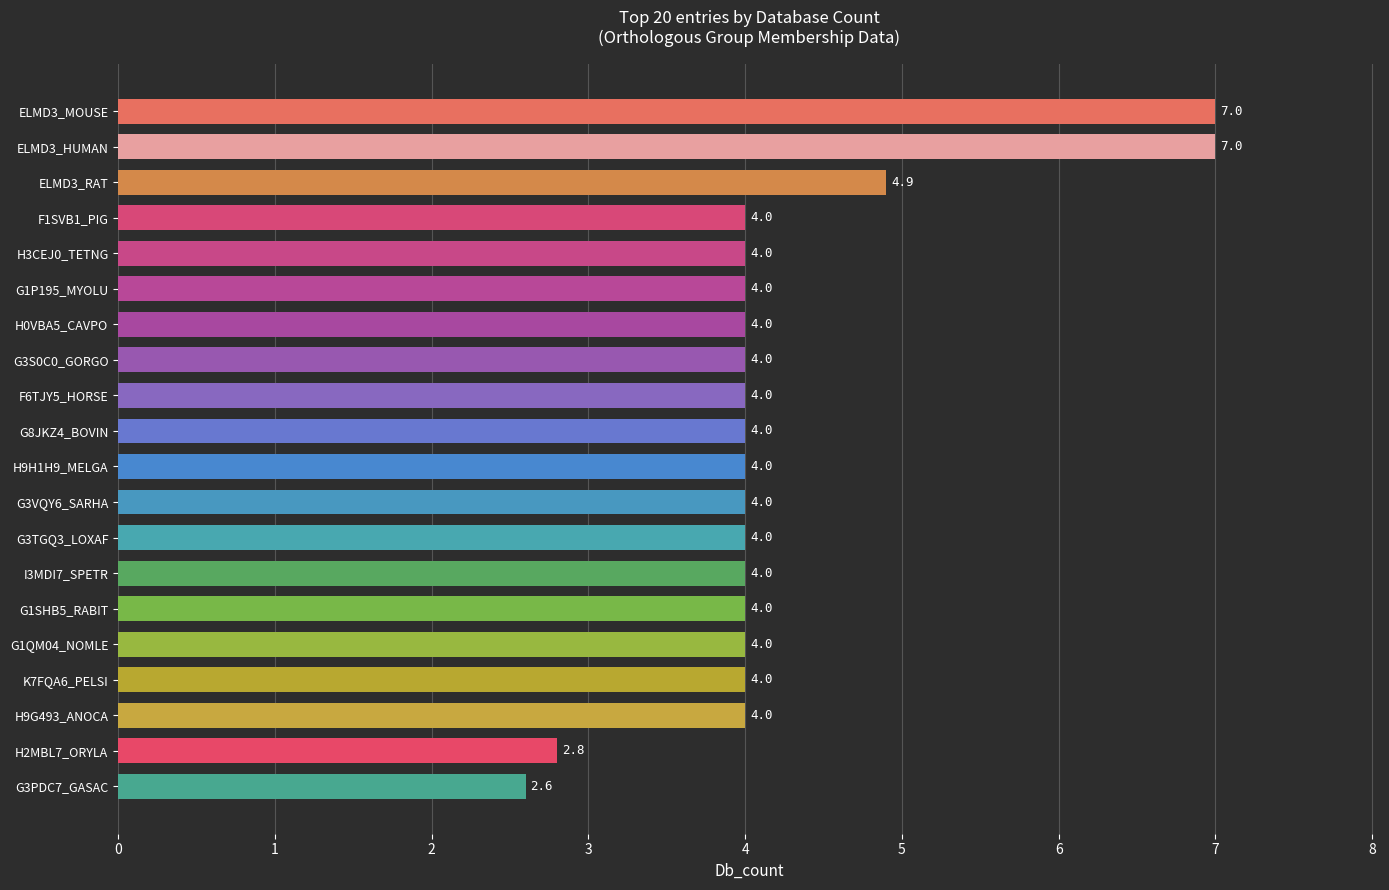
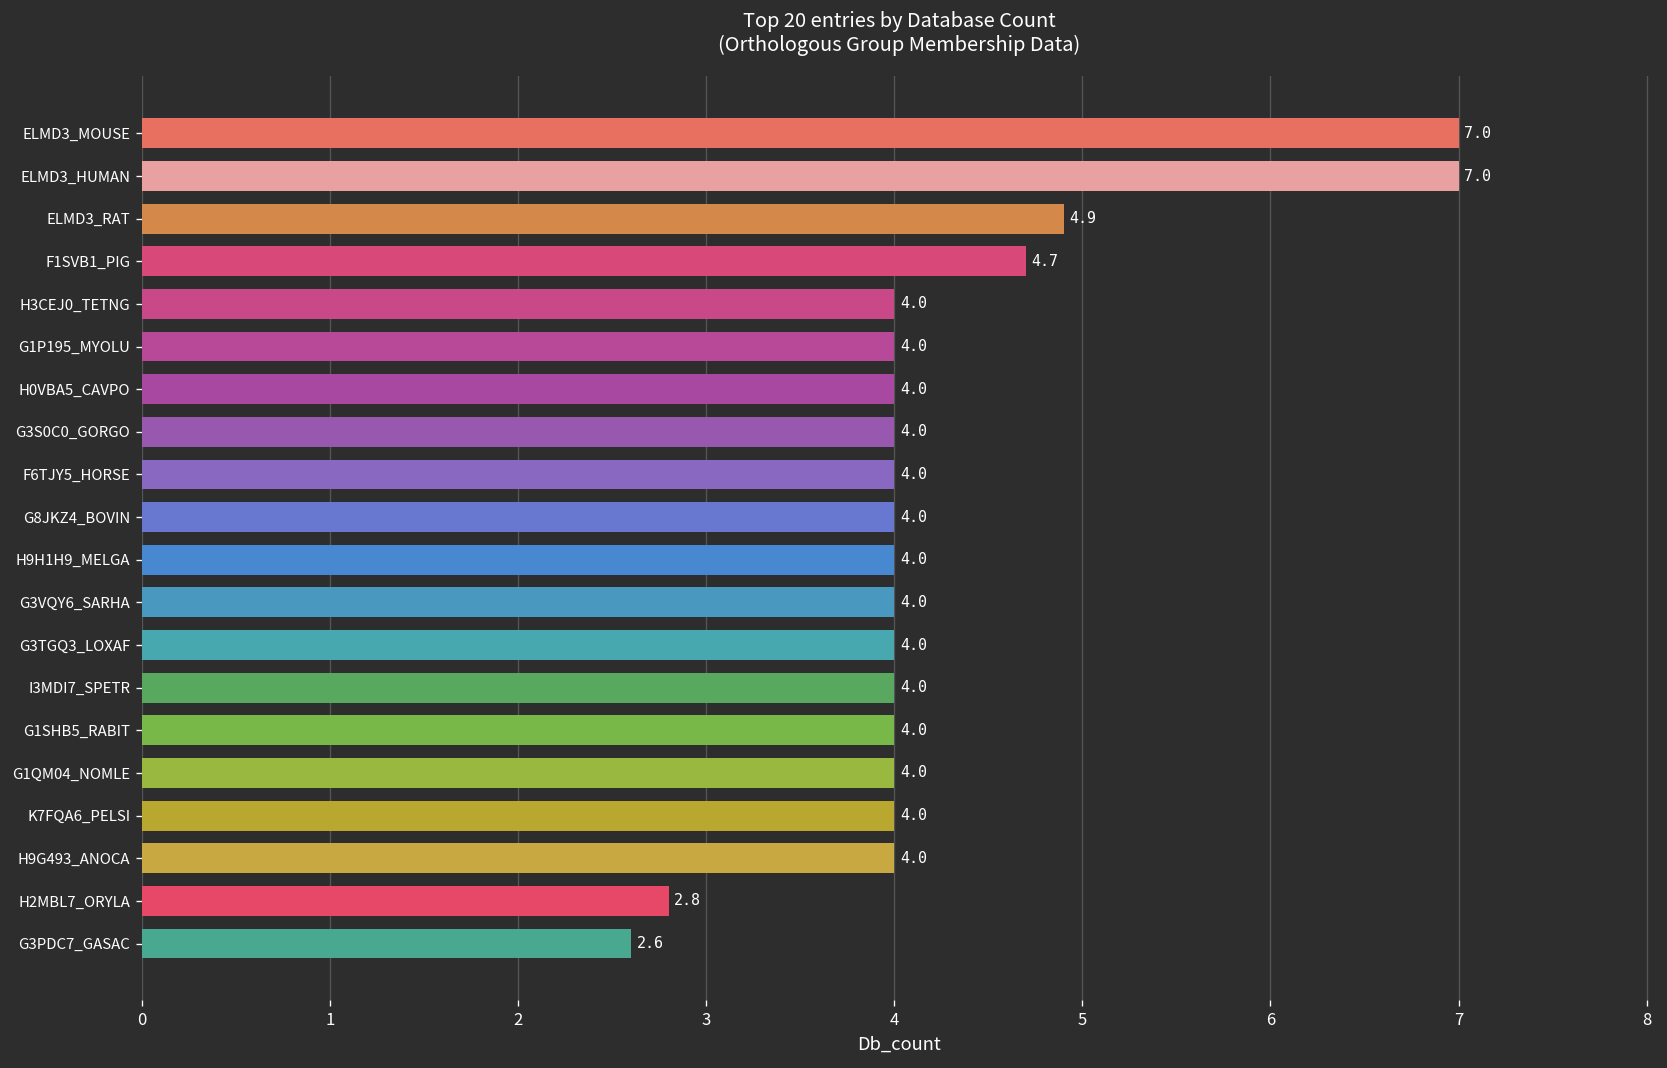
  {
    "ELMD3_MOUSE": 7.0,
    "ELMD3_HUMAN": 7.0,
    "ELMD3_RAT": 4.9,
-   "F1SVB1_PIG": 4.0,
+   "F1SVB1_PIG": 4.7,
    "H3CEJ0_TETNG": 4.0,
    "G1P195_MYOLU": 4.0,
    "H0VBA5_CAVPO": 4.0,
    "G3S0C0_GORGO": 4.0,
    "F6TJY5_HORSE": 4.0,
    "G8JKZ4_BOVIN": 4.0,
    "H9H1H9_MELGA": 4.0,
    "G3VQY6_SARHA": 4.0,
    "G3TGQ3_LOXAF": 4.0,
    "I3MDI7_SPETR": 4.0,
    "G1SHB5_RABIT": 4.0,
    "G1QM04_NOMLE": 4.0,
    "K7FQA6_PELSI": 4.0,
    "H9G493_ANOCA": 4.0,
    "H2MBL7_ORYLA": 2.8,
    "G3PDC7_GASAC": 2.6
  }
